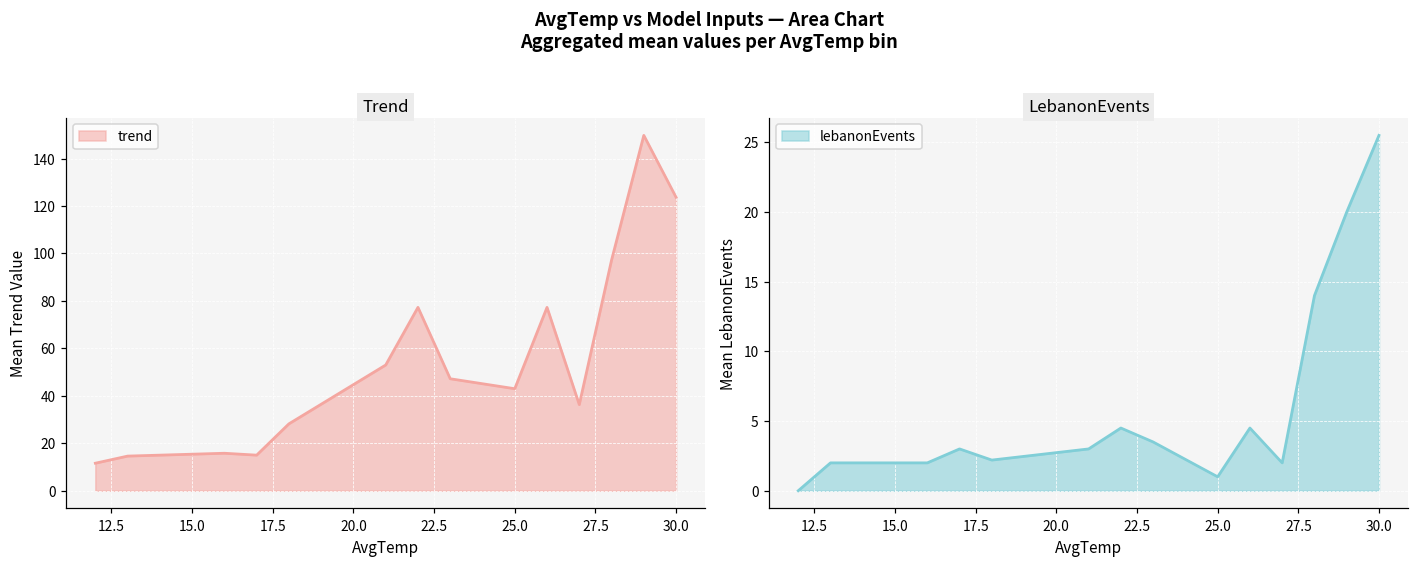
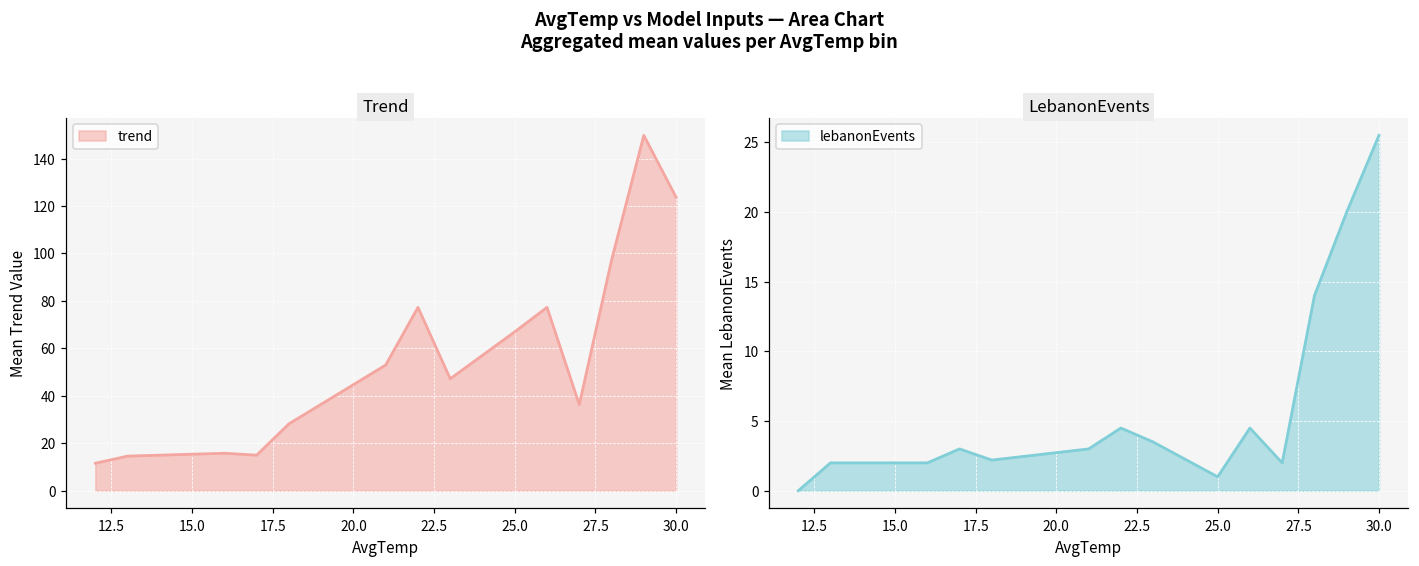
  {
    "Trend": {
-     "25.0": 43,
+     "25.0": 67,
      "30.0": 124
    },
    "LebanonEvents": {
      "25.0": 1.0,
      "30.0": 25.5
    }
  }
